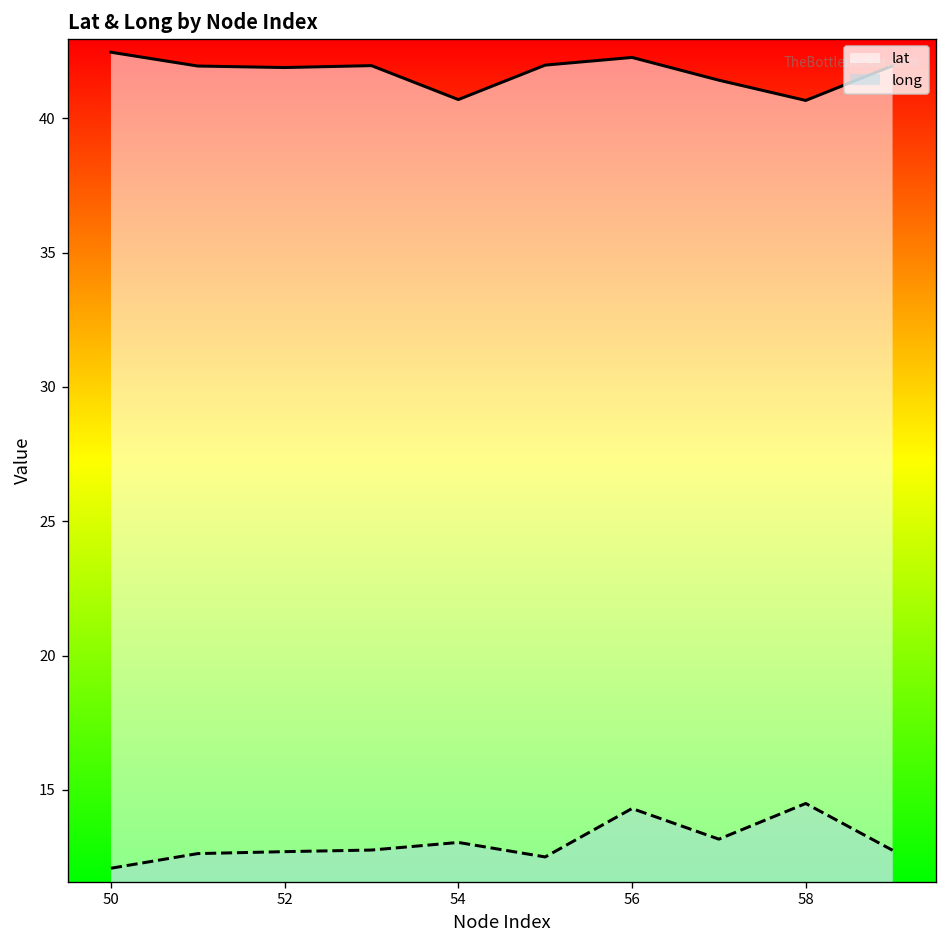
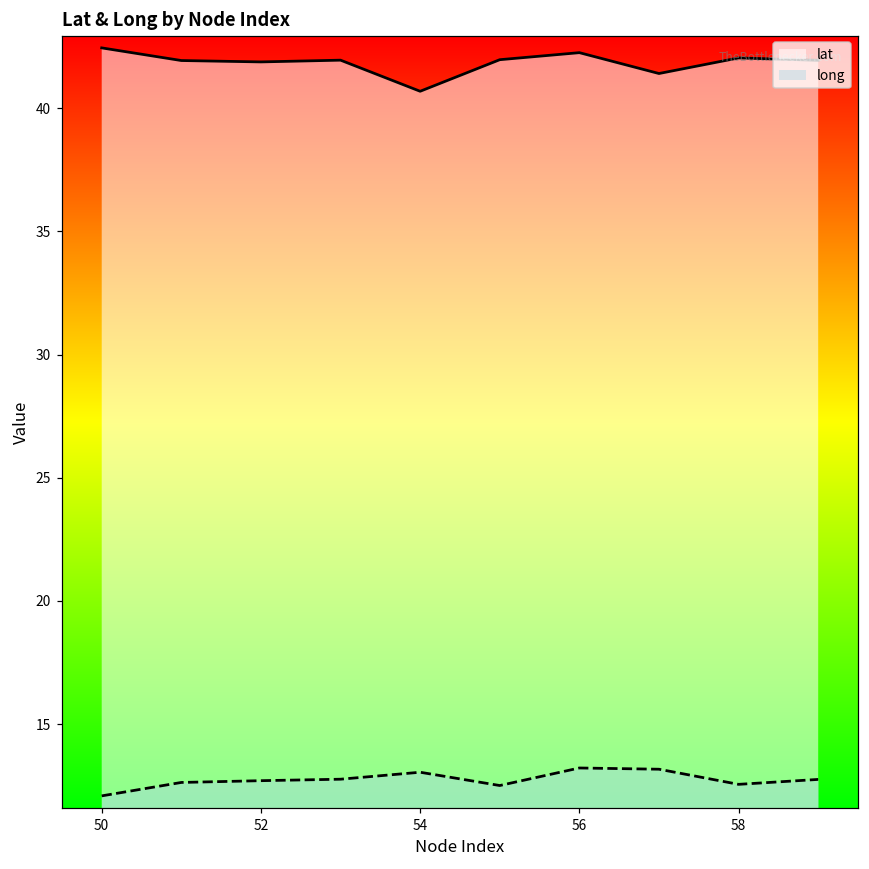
  {
    "lat": {
      "50": 42.5,
      "52": 41.9,
      "54": 40.7,
      "56": 42.3,
-     "58": 40.7
+     "58": 42.0
    },
    "long": {
      "50": 12.1,
      "52": 12.7,
      "54": 13.0,
-     "56": 14.3,
-     "58": 14.5
+     "56": 13.2,
+     "58": 12.6
    }
  }
